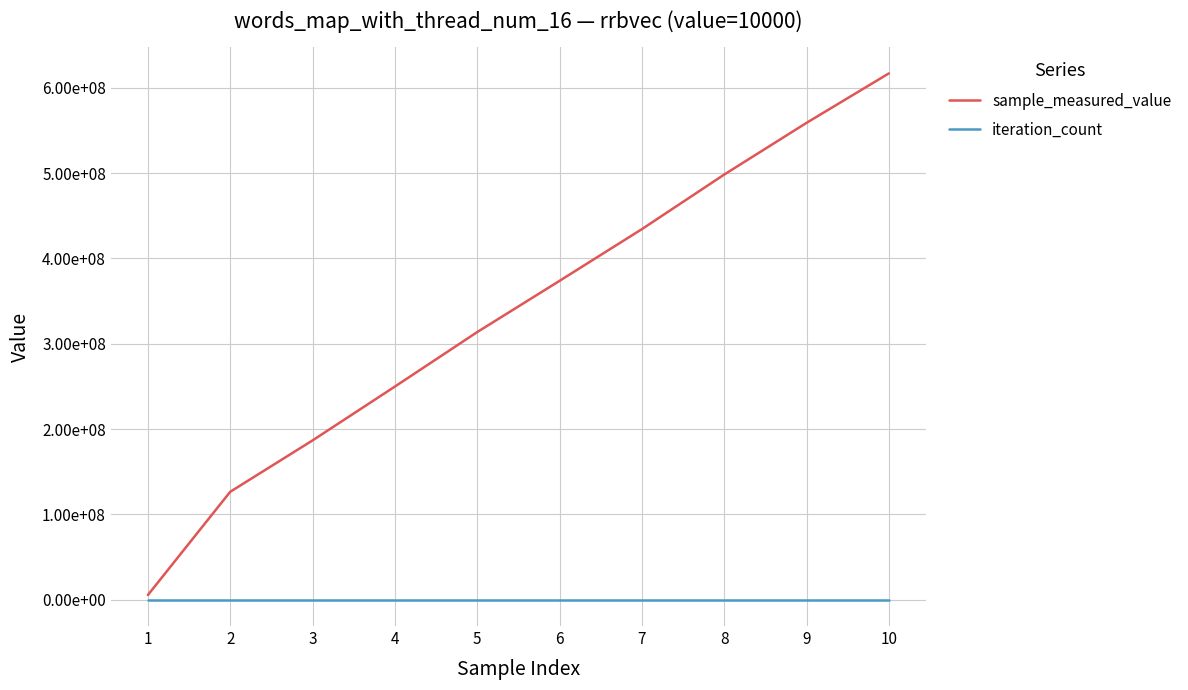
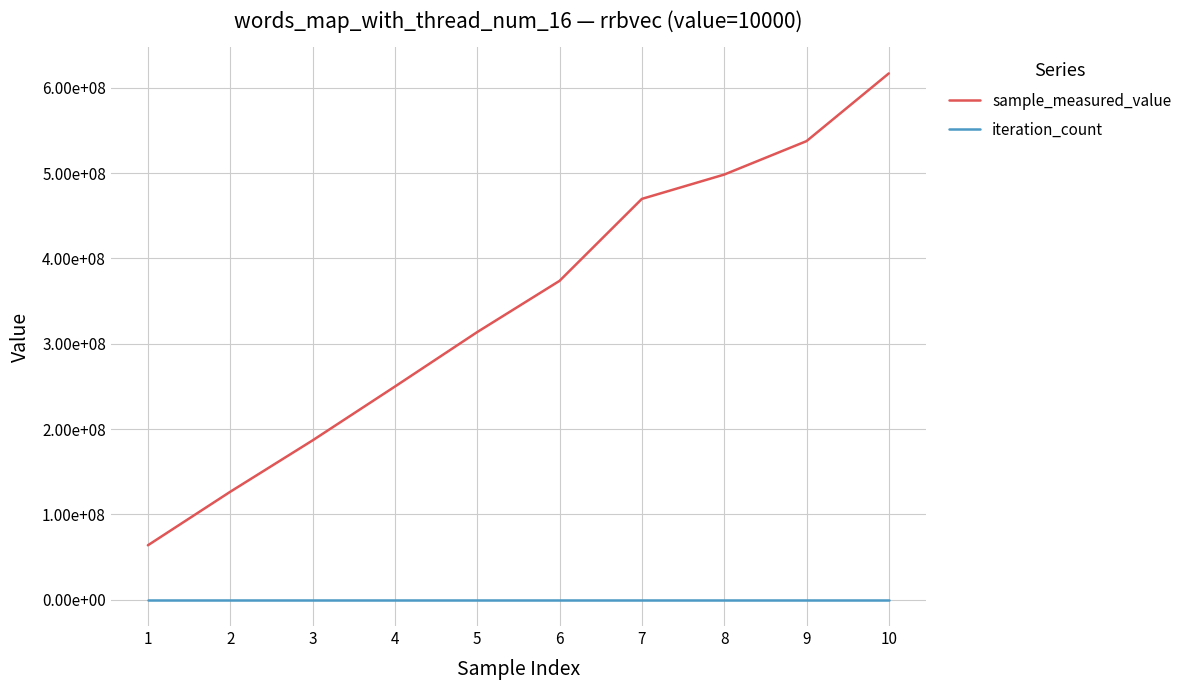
  {
    "sample_measured_value": {
-     "1": 10000000,
+     "1": 60000000,
      "2": 130000000,
      "3": 190000000,
      "4": 250000000,
      "5": 310000000,
      "6": 370000000,
-     "7": 430000000,
+     "7": 470000000,
      "8": 500000000,
-     "9": 560000000,
+     "9": 540000000,
      "10": 620000000
    },
    "iteration_count": {
      "1": 0,
      "2": 0,
      "3": 0,
      "4": 0,
      "5": 0,
      "6": 0,
      "7": 0,
      "8": 0,
      "9": 0,
      "10": 0
    }
  }
